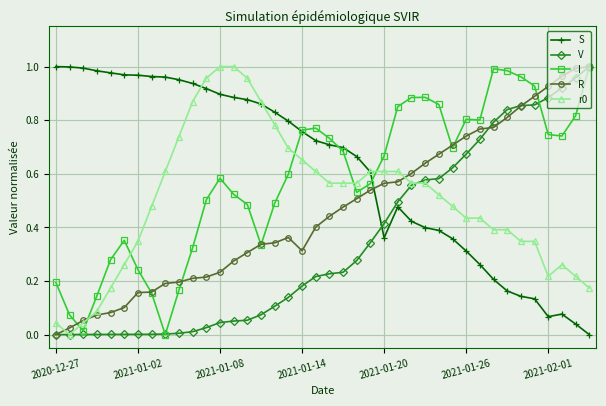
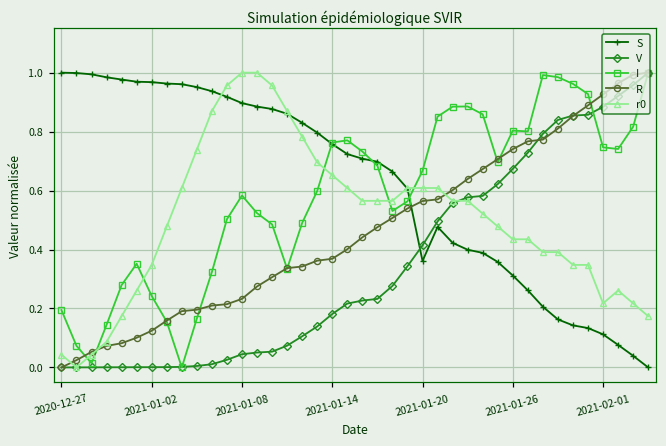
  {
    "S": {
      "2020-12-27": 1.00,
      "2021-01-02": 0.97,
      "2021-01-08": 0.90,
      "2021-01-20": 0.36,
      "2021-01-26": 0.31,
-     "2021-02-01": 0.07
+     "2021-02-01": 0.11
    },
    "V": {
      "2021-01-02": 0.00,
      "2021-01-08": 0.04,
      "2021-01-14": 0.18,
      "2021-01-20": 0.41,
      "2021-01-26": 0.67
    },
    "I": {
      "2020-12-27": 0.19,
      "2021-01-02": 0.24,
      "2021-01-08": 0.58,
      "2021-01-20": 0.67,
      "2021-01-26": 0.80,
      "2021-02-01": 0.75
    },
    "R": {
-     "2021-01-02": 0.16,
+     "2021-01-02": 0.12,
      "2021-01-08": 0.23,
-     "2021-01-14": 0.31,
+     "2021-01-14": 0.37,
      "2021-01-20": 0.56,
      "2021-01-26": 0.74
    },
    "r0": {
      "2020-12-27": 0.04,
      "2021-01-02": 0.35,
      "2021-01-08": 1.00,
      "2021-01-14": 0.65,
      "2021-01-20": 0.61,
      "2021-01-26": 0.43,
      "2021-02-01": 0.22
    }
  }
